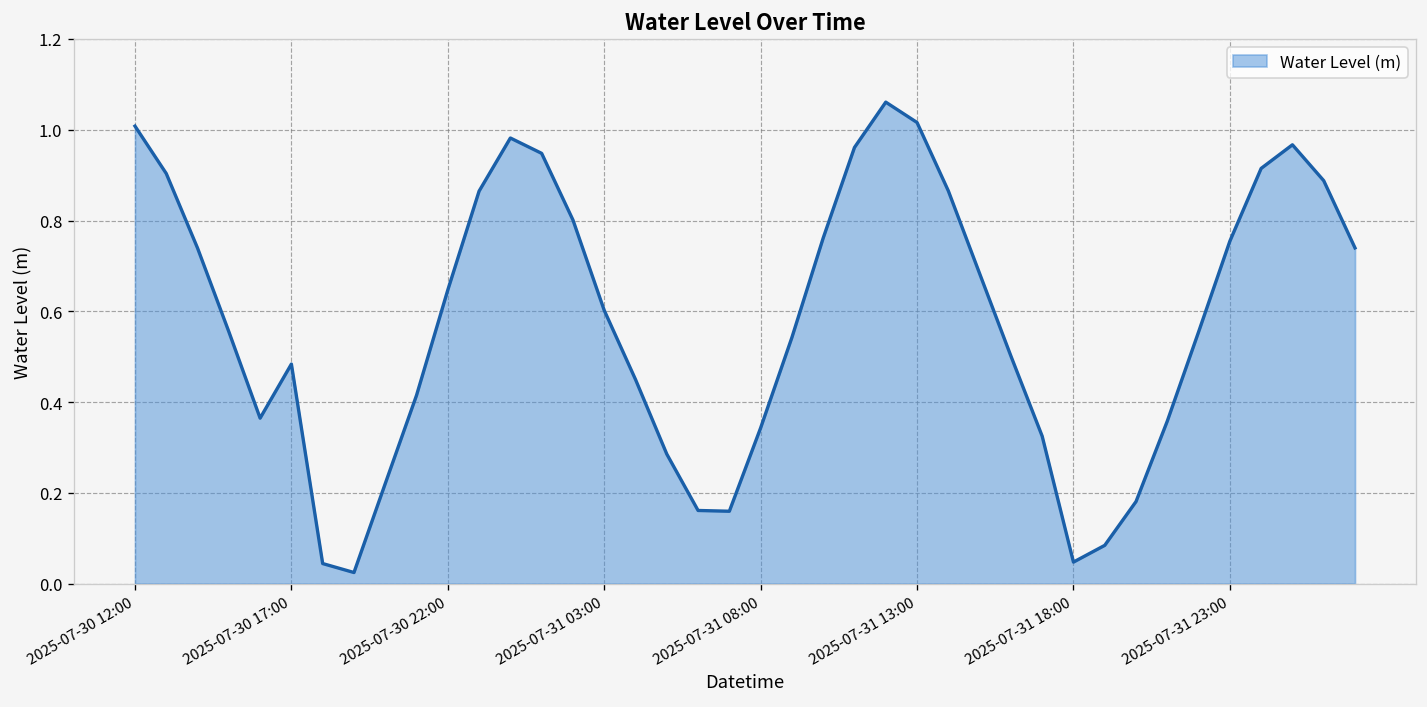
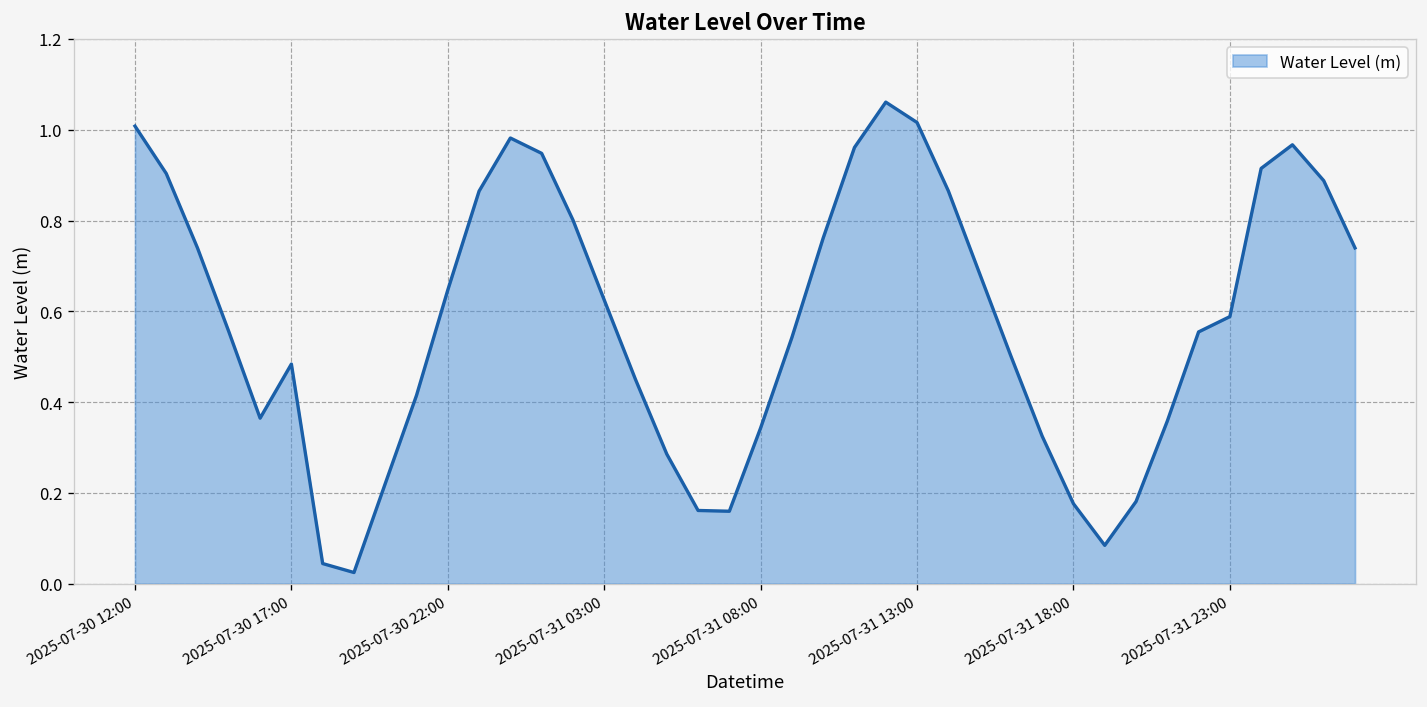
  {
    "2025-07-30 12:00": 1.01,
    "2025-07-30 17:00": 0.48,
    "2025-07-30 22:00": 0.65,
-   "2025-07-31 03:00": 0.60,
+   "2025-07-31 03:00": 0.62,
    "2025-07-31 08:00": 0.34,
    "2025-07-31 13:00": 1.02,
-   "2025-07-31 18:00": 0.05,
-   "2025-07-31 23:00": 0.75
+   "2025-07-31 18:00": 0.18,
+   "2025-07-31 23:00": 0.59
  }
